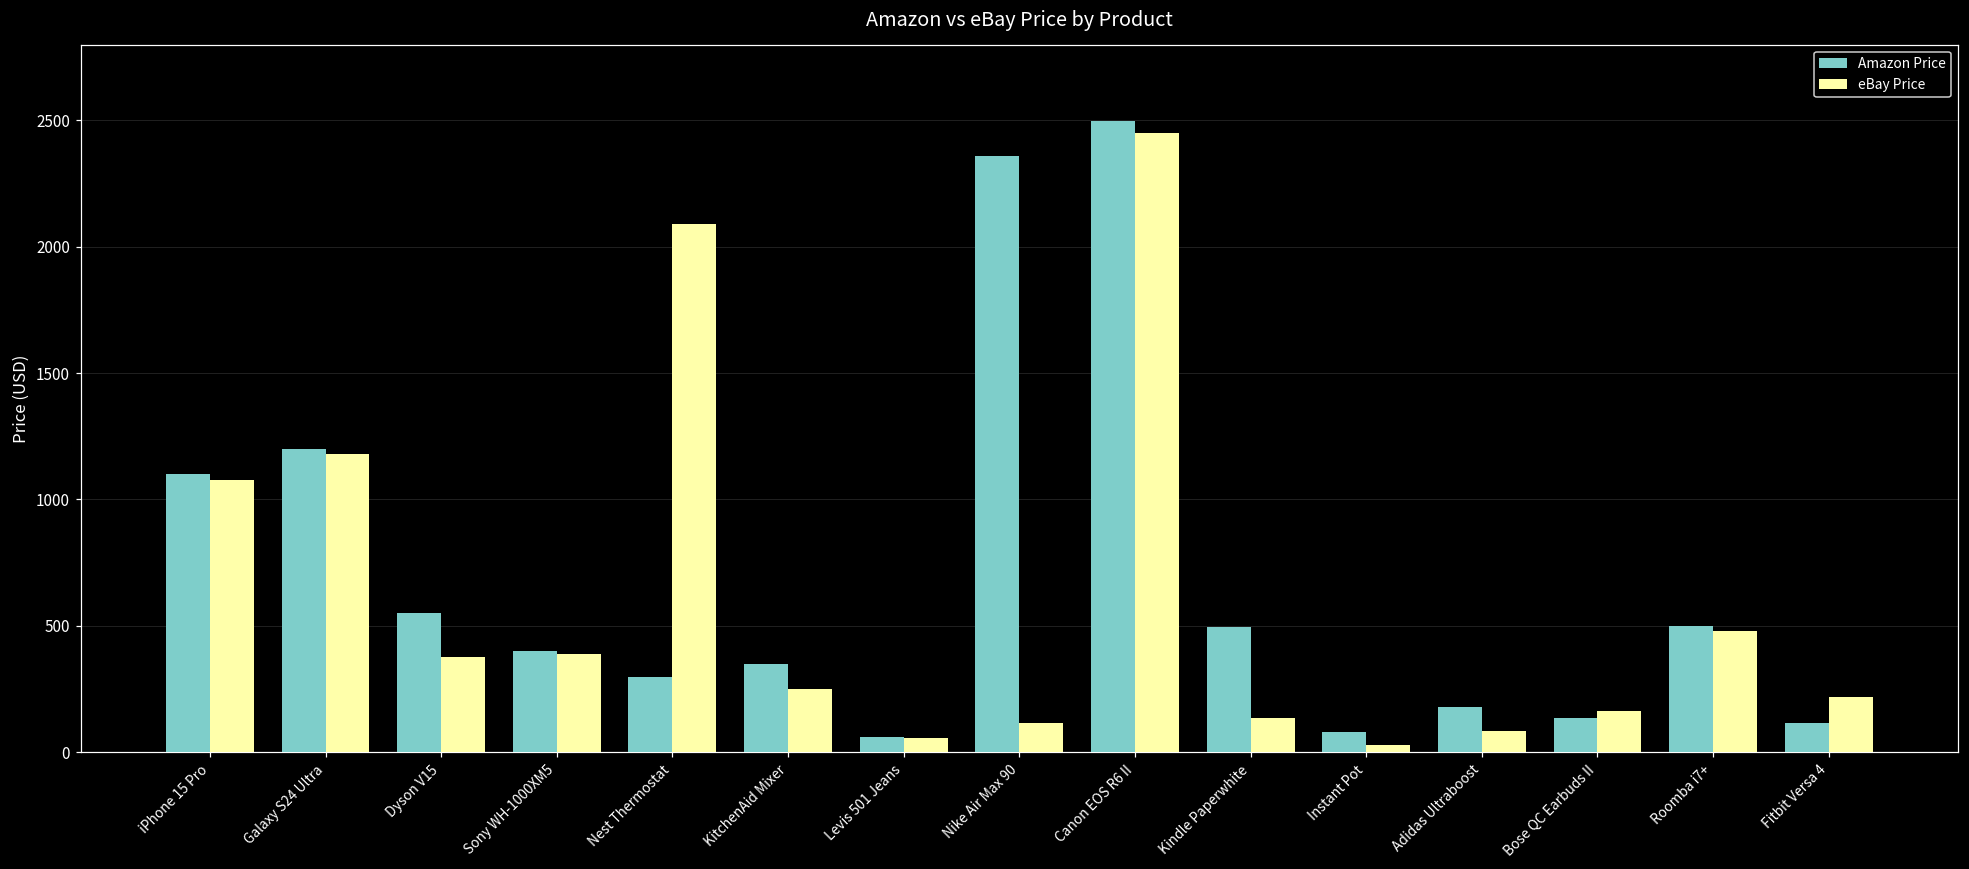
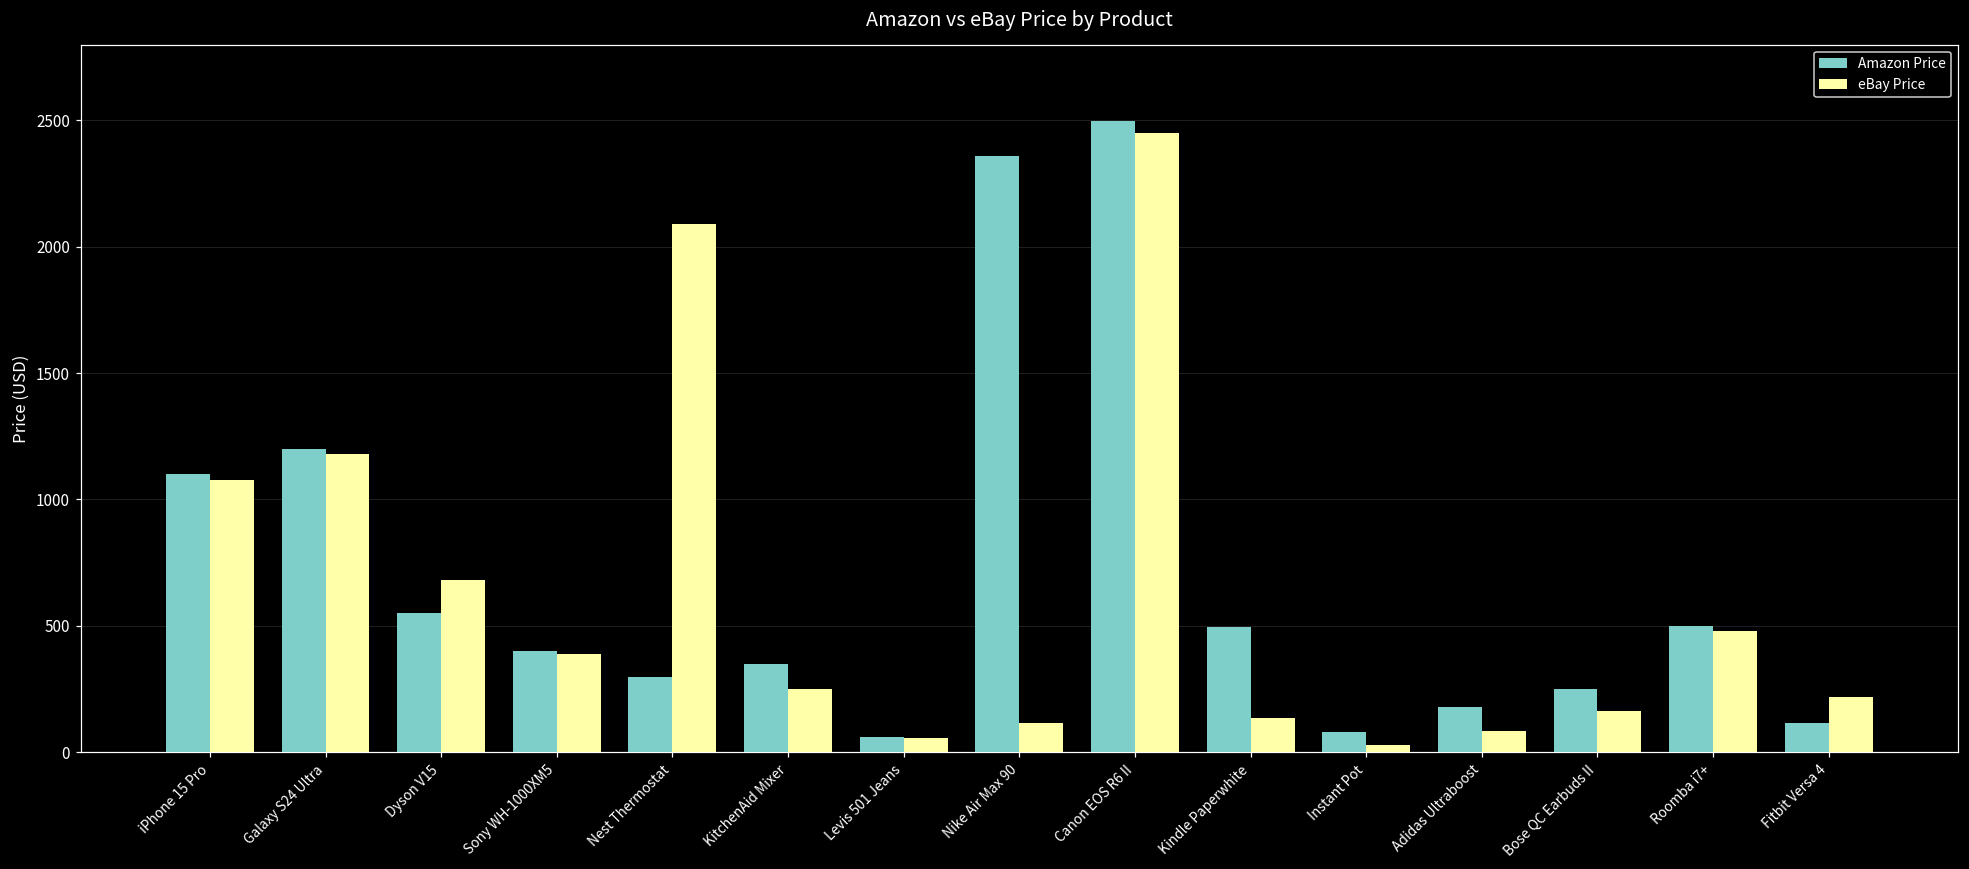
  {
    "Amazon Price": {
      "iPhone 15 Pro": 1100,
      "Galaxy S24 Ultra": 1200,
      "Dyson V15": 550,
      "Sony WH-1000XM5": 400,
      "Nest Thermostat": 300,
      "KitchenAid Mixer": 350,
      "Levis 501 Jeans": 60,
      "Nike Air Max 90": 2360,
      "Canon EOS R6 II": 2500,
      "Kindle Paperwhite": 500,
      "Instant Pot": 80,
      "Adidas Ultraboost": 180,
-     "Bose QC Earbuds II": 140,
+     "Bose QC Earbuds II": 250,
      "Roomba i7+": 500,
      "Fitbit Versa 4": 120
    },
    "eBay Price": {
      "iPhone 15 Pro": 1080,
      "Galaxy S24 Ultra": 1180,
-     "Dyson V15": 370,
+     "Dyson V15": 680,
      "Sony WH-1000XM5": 390,
      "Nest Thermostat": 2090,
      "KitchenAid Mixer": 250,
      "Levis 501 Jeans": 60,
      "Nike Air Max 90": 120,
      "Canon EOS R6 II": 2450,
      "Kindle Paperwhite": 140,
      "Instant Pot": 30,
      "Adidas Ultraboost": 80,
      "Bose QC Earbuds II": 160,
      "Roomba i7+": 480,
      "Fitbit Versa 4": 220
    }
  }
